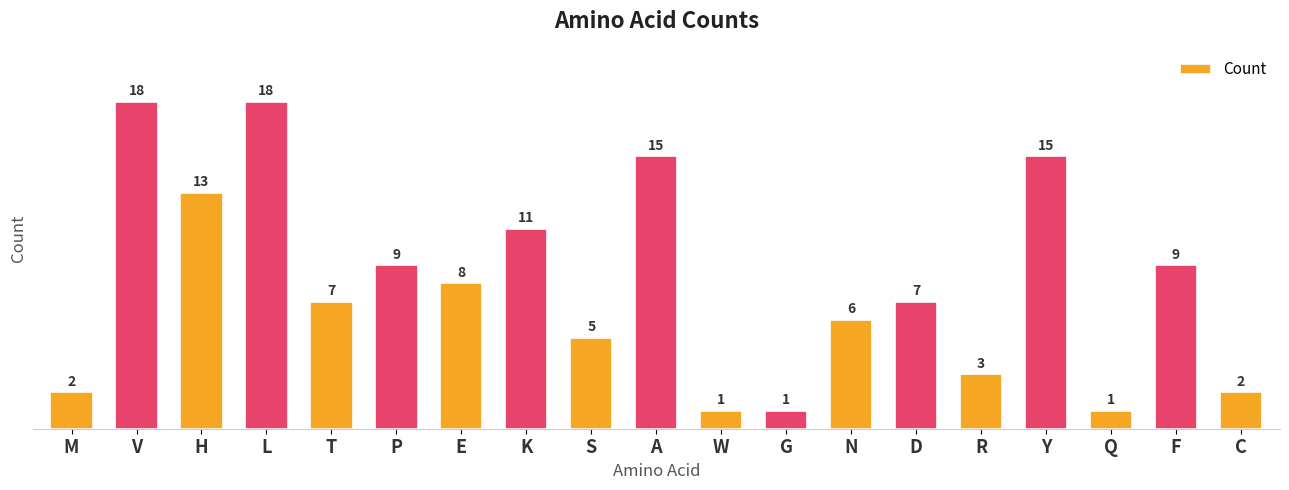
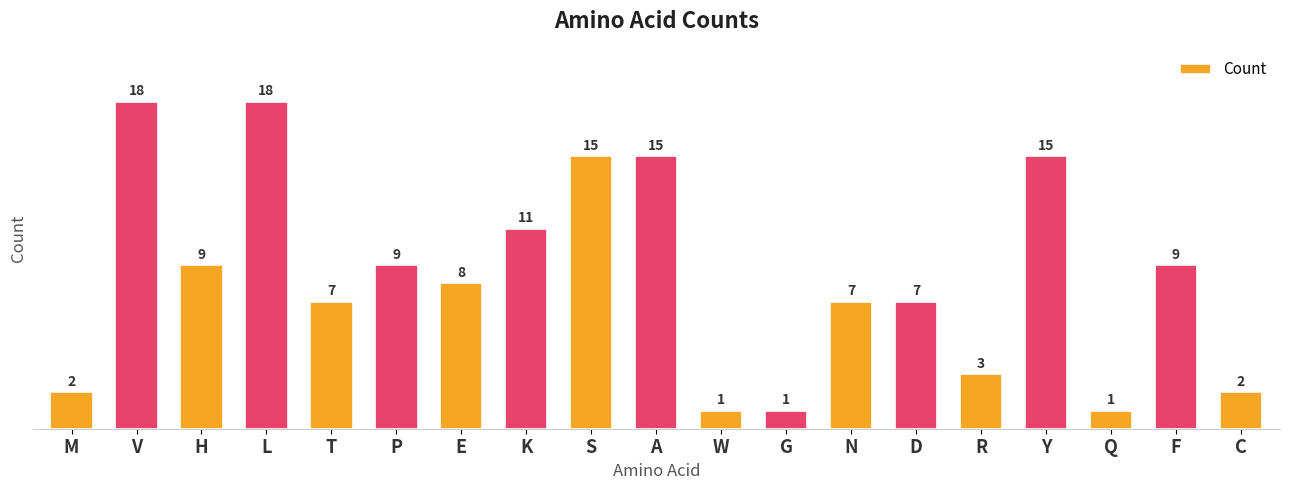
  {
    "M": 2,
    "V": 18,
-   "H": 13,
+   "H": 9,
    "L": 18,
    "T": 7,
    "P": 9,
    "E": 8,
    "K": 11,
-   "S": 5,
+   "S": 15,
    "A": 15,
    "W": 1,
    "G": 1,
-   "N": 6,
+   "N": 7,
    "D": 7,
    "R": 3,
    "Y": 15,
    "Q": 1,
    "F": 9,
    "C": 2
  }
